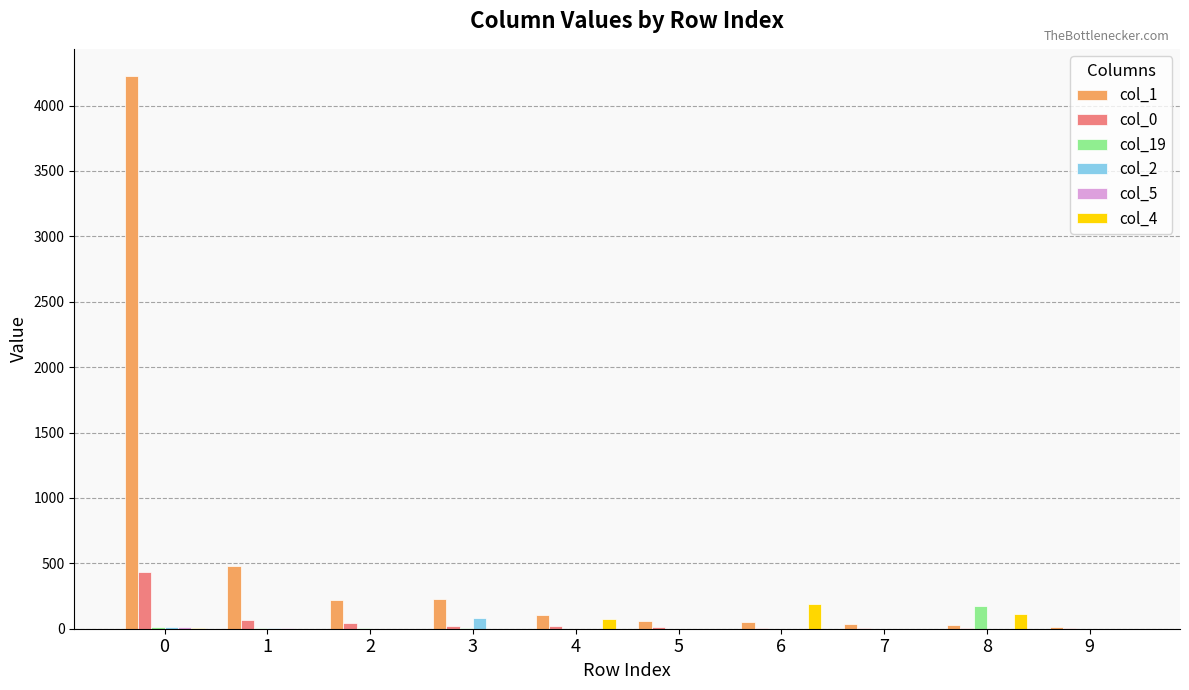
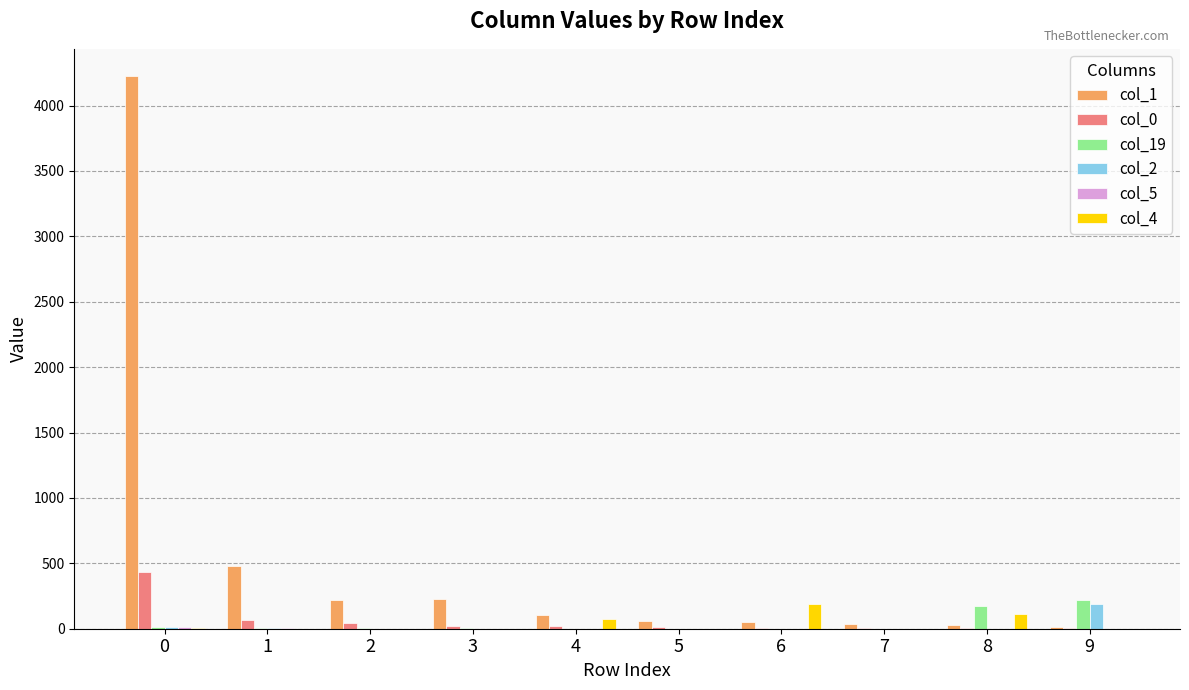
  {
    "col_19": {
      "4": 0,
      "5": 0,
      "6": 0,
      "7": 0,
      "8": 180,
-     "9": 0
+     "9": 220
    },
    "col_2": {
-     "3": 80,
+     "3": 0,
      "4": 0,
      "6": 0,
      "7": 0,
      "8": 0,
-     "9": 0
+     "9": 190
    },
    "col_5": {
      "2": 0,
      "3": 0,
      "4": 0,
      "7": 0,
      "8": 0,
      "9": 0
    },
    "col_4": {
      "1": 0,
      "2": 0,
      "4": 70,
      "5": 0,
      "6": 190,
      "7": 0,
      "8": 110,
      "9": 0
    }
  }
